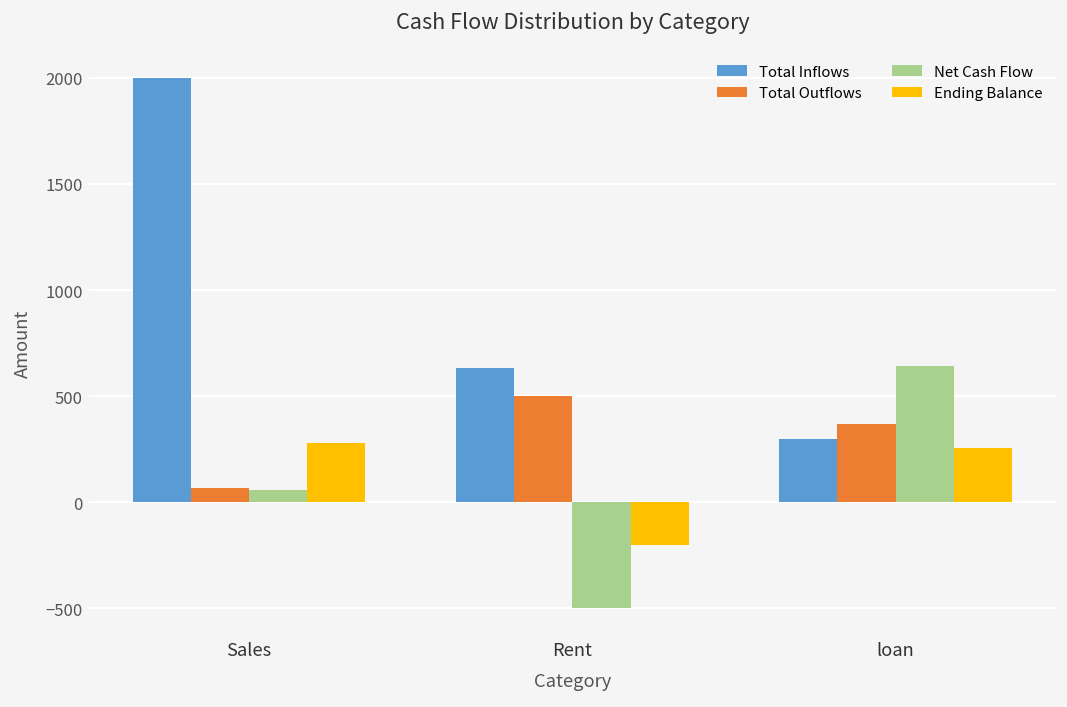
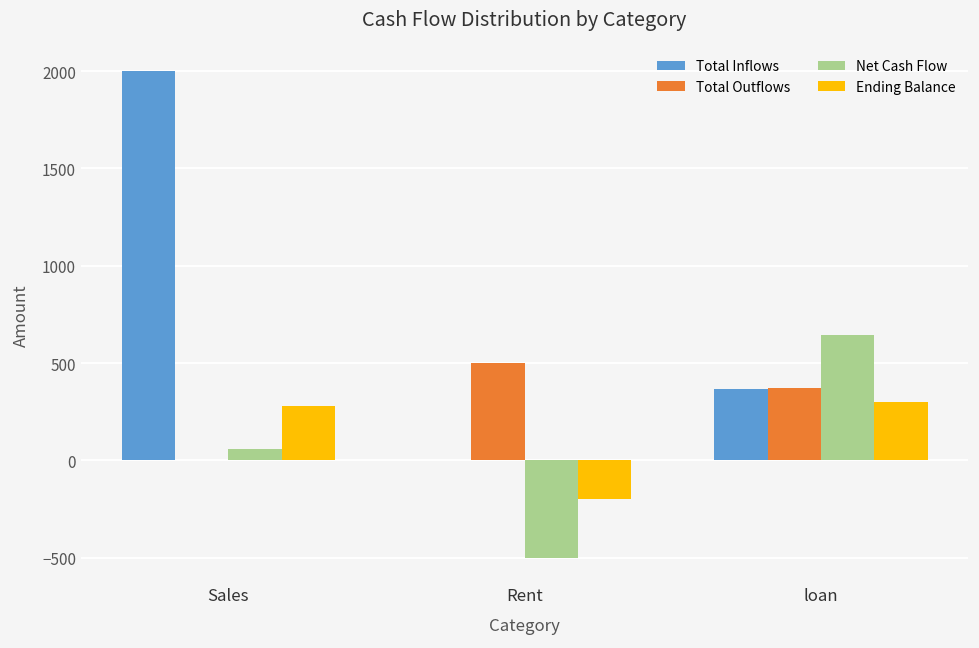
  {
    "Total Inflows": {
      "Sales": 2000,
-     "Rent": 630,
-     "loan": 300
+     "Rent": 0,
+     "loan": 370
    },
    "Total Outflows": {
-     "Sales": 70,
+     "Sales": 0,
      "Rent": 500,
      "loan": 370
    },
    "Net Cash Flow": {
      "Sales": 60,
      "Rent": -500,
      "loan": 640
    },
    "Ending Balance": {
      "Sales": 280,
      "Rent": -200,
-     "loan": 250
+     "loan": 300
    }
  }
